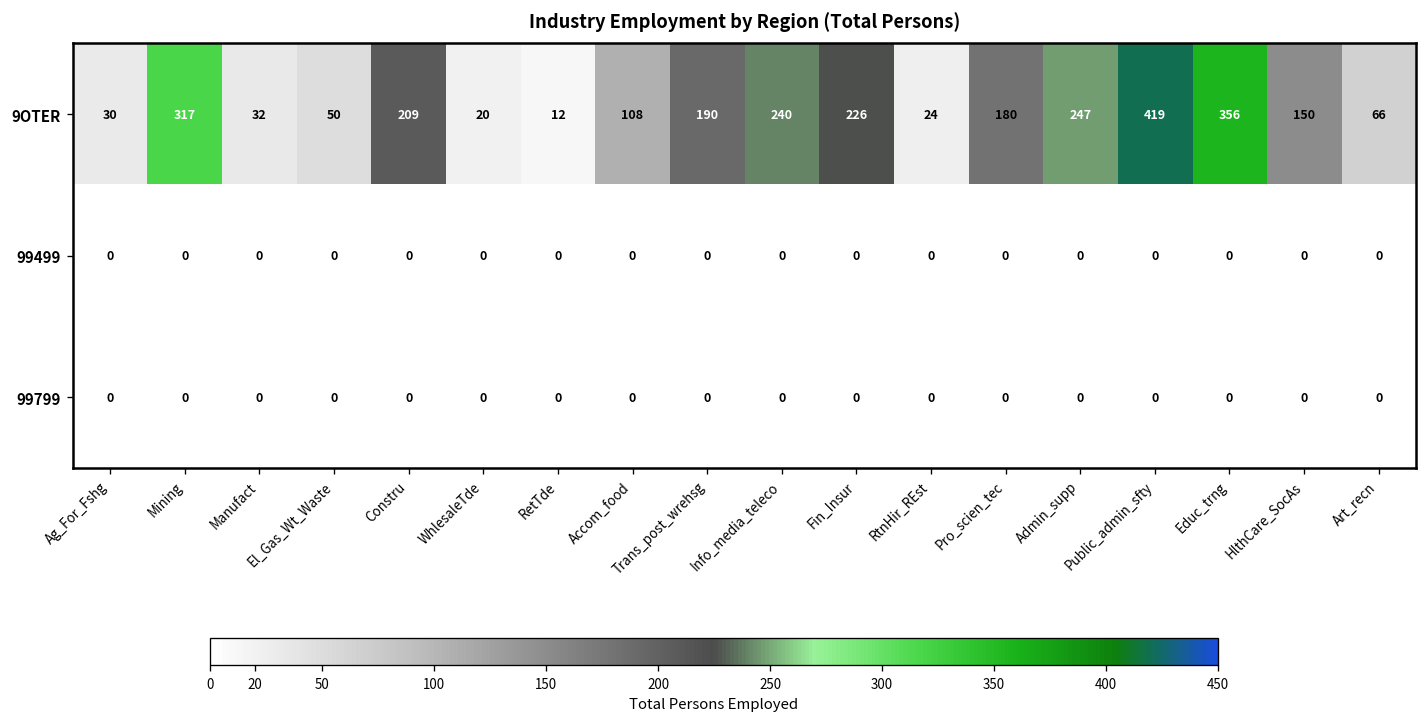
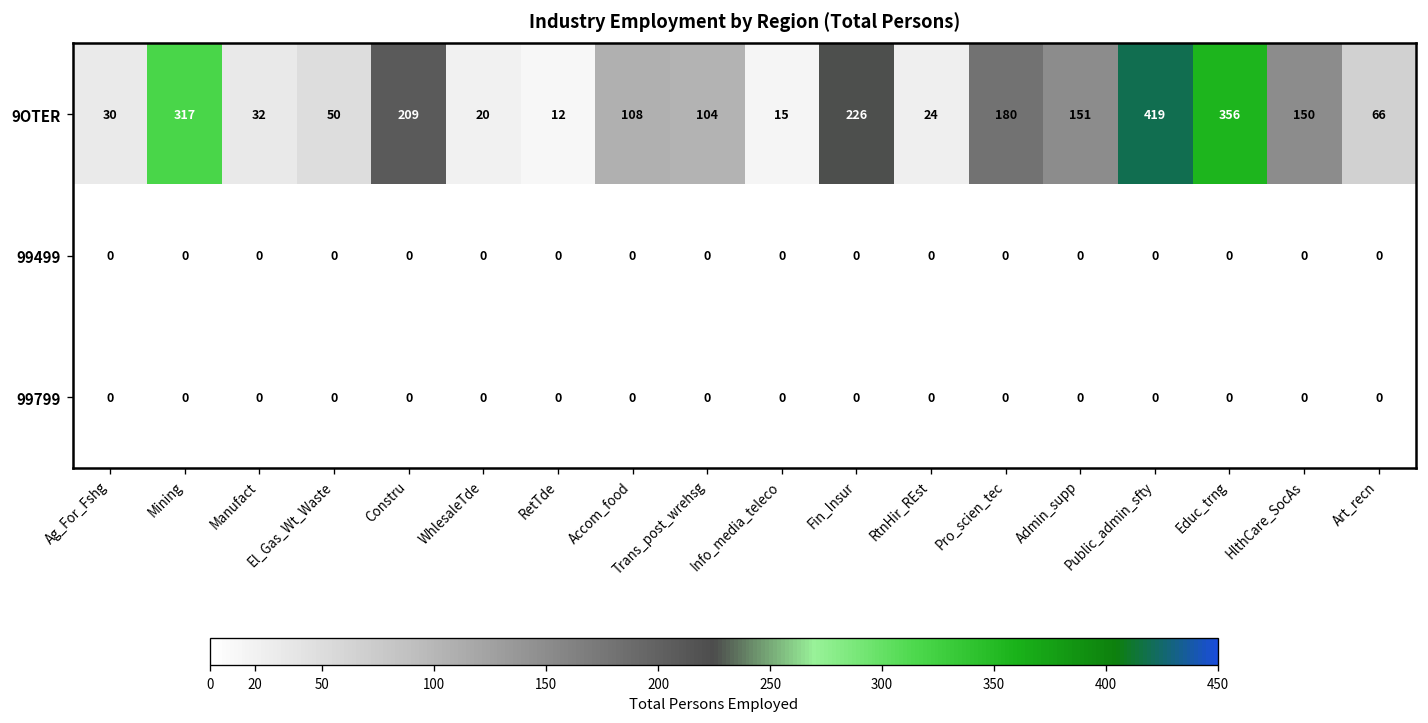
  {
    "9OTER": {
      "Ag_For_Fshg": 30,
      "Mining": 317,
      "Manufact": 32,
      "El_Gas_Wt_Waste": 50,
      "Constru": 209,
      "WhlesaleTde": 20,
      "RetTde": 12,
      "Accom_food": 108,
-     "Trans_post_wrehsg": 190,
-     "Info_media_teleco": 240,
+     "Trans_post_wrehsg": 104,
+     "Info_media_teleco": 15,
      "Fin_Insur": 226,
      "RtnHir_REst": 24,
      "Pro_scien_tec": 180,
-     "Admin_supp": 247,
+     "Admin_supp": 151,
      "Public_admin_sfty": 419,
      "Educ_trng": 356,
      "HlthCare_SocAs": 150,
      "Art_recn": 66
    },
    "99499": {
      "Ag_For_Fshg": 0,
      "Mining": 0,
      "Manufact": 0,
      "El_Gas_Wt_Waste": 0,
      "Constru": 0,
      "WhlesaleTde": 0,
      "RetTde": 0,
      "Accom_food": 0,
      "Trans_post_wrehsg": 0,
      "Info_media_teleco": 0,
      "Fin_Insur": 0,
      "RtnHir_REst": 0,
      "Pro_scien_tec": 0,
      "Admin_supp": 0,
      "Public_admin_sfty": 0,
      "Educ_trng": 0,
      "HlthCare_SocAs": 0,
      "Art_recn": 0
    },
    "99799": {
      "Ag_For_Fshg": 0,
      "Mining": 0,
      "Manufact": 0,
      "El_Gas_Wt_Waste": 0,
      "Constru": 0,
      "WhlesaleTde": 0,
      "RetTde": 0,
      "Accom_food": 0,
      "Trans_post_wrehsg": 0,
      "Info_media_teleco": 0,
      "Fin_Insur": 0,
      "RtnHir_REst": 0,
      "Pro_scien_tec": 0,
      "Admin_supp": 0,
      "Public_admin_sfty": 0,
      "Educ_trng": 0,
      "HlthCare_SocAs": 0,
      "Art_recn": 0
    }
  }
